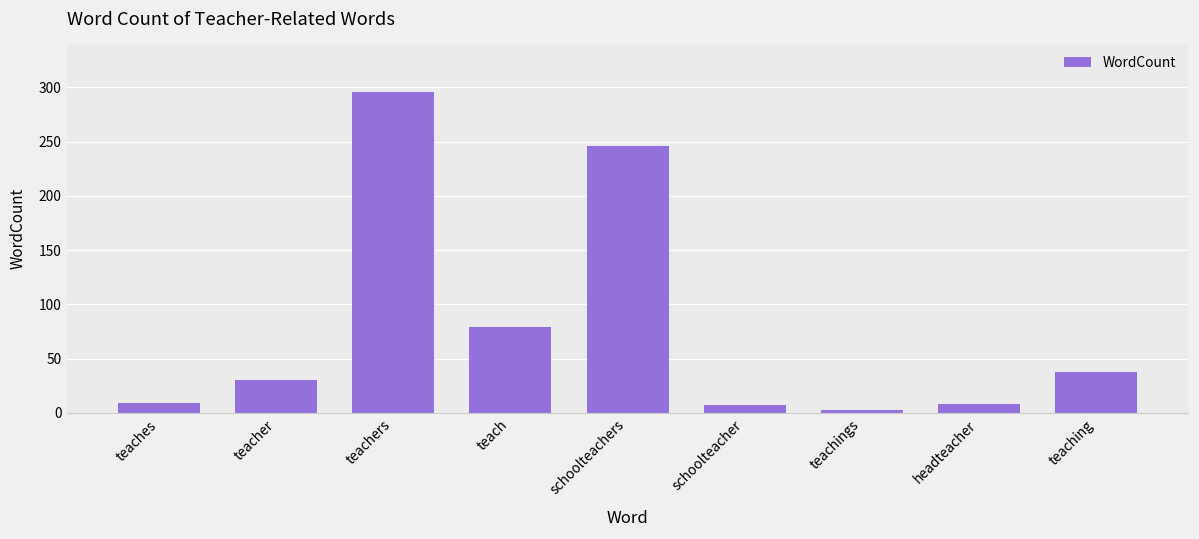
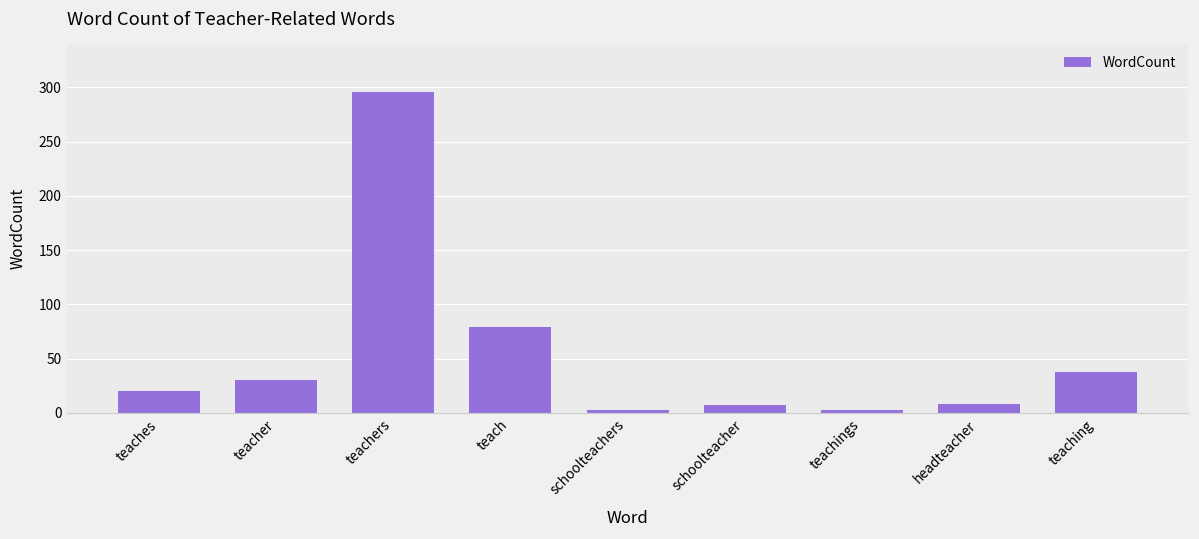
  {
-   "teaches": 10,
+   "teaches": 20,
    "teacher": 30,
    "teachers": 300,
    "teach": 80,
-   "schoolteachers": 250,
+   "schoolteachers": 0,
    "schoolteacher": 10,
    "teachings": 0,
    "headteacher": 10,
    "teaching": 40
  }
